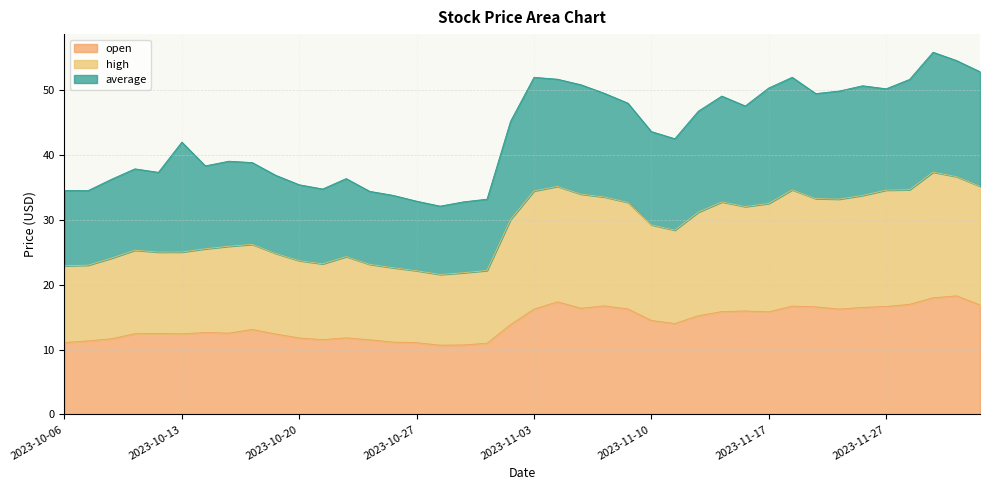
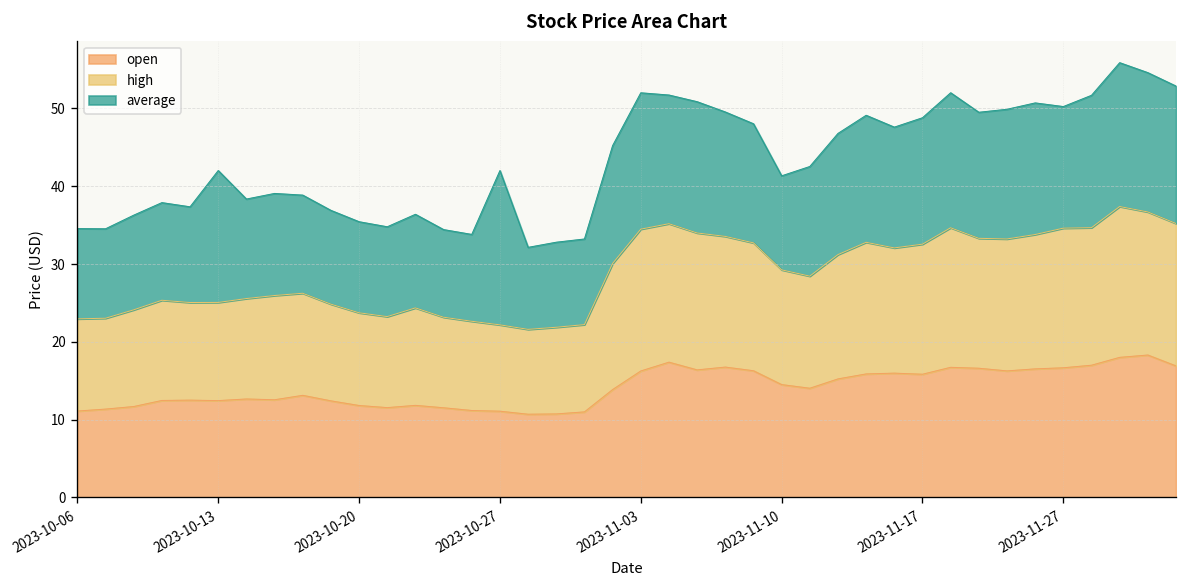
  {
    "average": {
      "2023-10-06": 12,
      "2023-10-13": 17,
      "2023-10-20": 12,
-     "2023-10-27": 11,
+     "2023-10-27": 20,
      "2023-11-03": 18,
-     "2023-11-10": 14,
-     "2023-11-17": 18,
+     "2023-11-10": 12,
+     "2023-11-17": 16,
      "2023-11-27": 16
    }
  }
